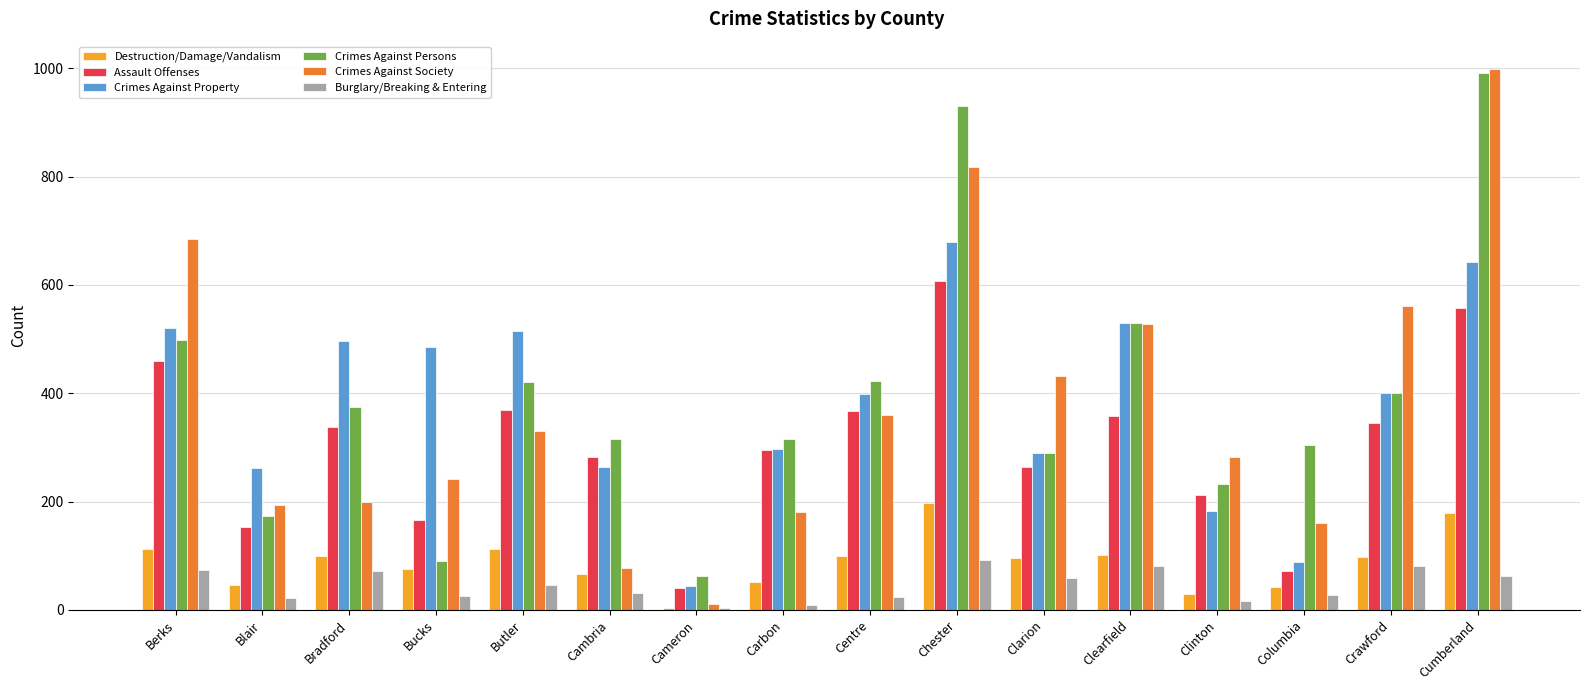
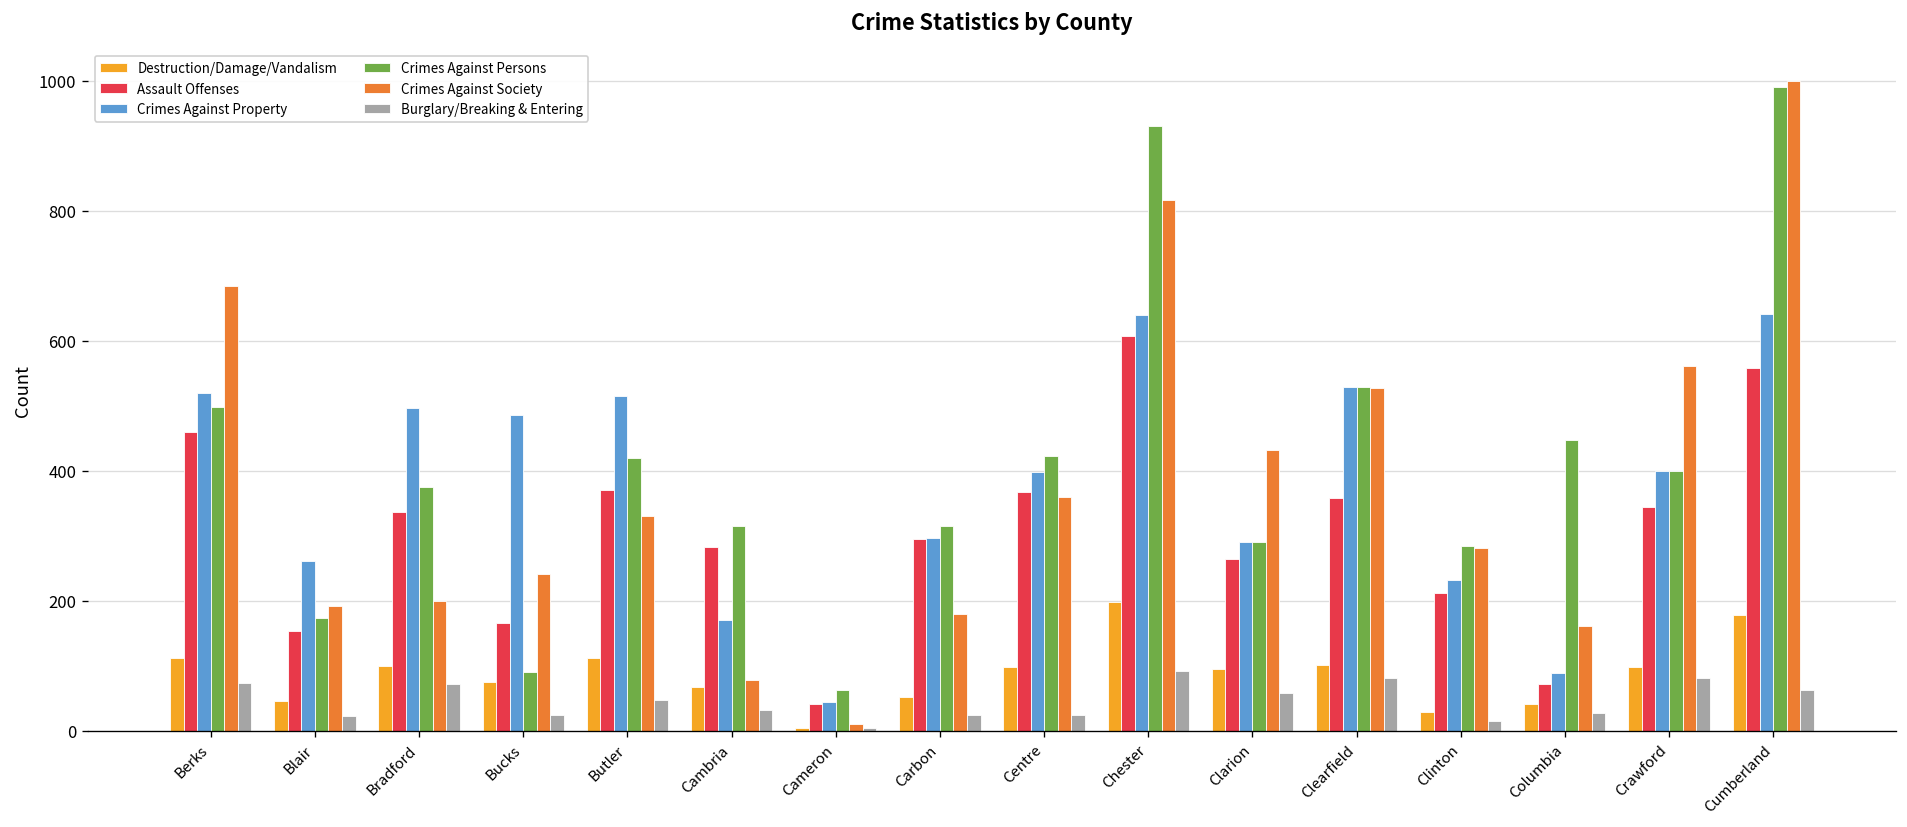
  {
    "Assault Offenses": {
      "Berks": 460,
      "Blair": 150,
      "Bradford": 340,
      "Bucks": 170,
      "Butler": 370,
      "Cambria": 280,
      "Cameron": 40,
      "Carbon": 300,
      "Centre": 370,
      "Chester": 610,
      "Clarion": 260,
      "Clearfield": 360,
      "Clinton": 210,
      "Columbia": 70,
      "Crawford": 350,
      "Cumberland": 560
    },
    "Crimes Against Property": {
      "Berks": 520,
      "Blair": 260,
      "Bradford": 500,
      "Bucks": 490,
      "Butler": 520,
-     "Cambria": 260,
+     "Cambria": 170,
      "Cameron": 50,
      "Carbon": 300,
      "Centre": 400,
-     "Chester": 680,
+     "Chester": 640,
      "Clarion": 290,
      "Clearfield": 530,
-     "Clinton": 180,
+     "Clinton": 230,
      "Columbia": 90,
      "Crawford": 400,
      "Cumberland": 640
    },
    "Crimes Against Persons": {
      "Berks": 500,
      "Blair": 170,
      "Bradford": 380,
      "Bucks": 90,
      "Butler": 420,
      "Cambria": 320,
      "Cameron": 60,
      "Carbon": 320,
      "Centre": 420,
      "Chester": 930,
      "Clarion": 290,
      "Clearfield": 530,
-     "Clinton": 230,
-     "Columbia": 310,
+     "Clinton": 290,
+     "Columbia": 450,
      "Crawford": 400,
      "Cumberland": 990
    },
    "Burglary/Breaking & Entering": {
      "Berks": 70,
      "Blair": 20,
      "Bradford": 70,
      "Bucks": 30,
      "Butler": 50,
      "Cambria": 30,
-     "Carbon": 10,
+     "Carbon": 30,
      "Centre": 20,
      "Chester": 90,
      "Clarion": 60,
      "Clearfield": 80,
      "Clinton": 20,
      "Columbia": 30,
      "Crawford": 80,
      "Cumberland": 60
    }
  }
